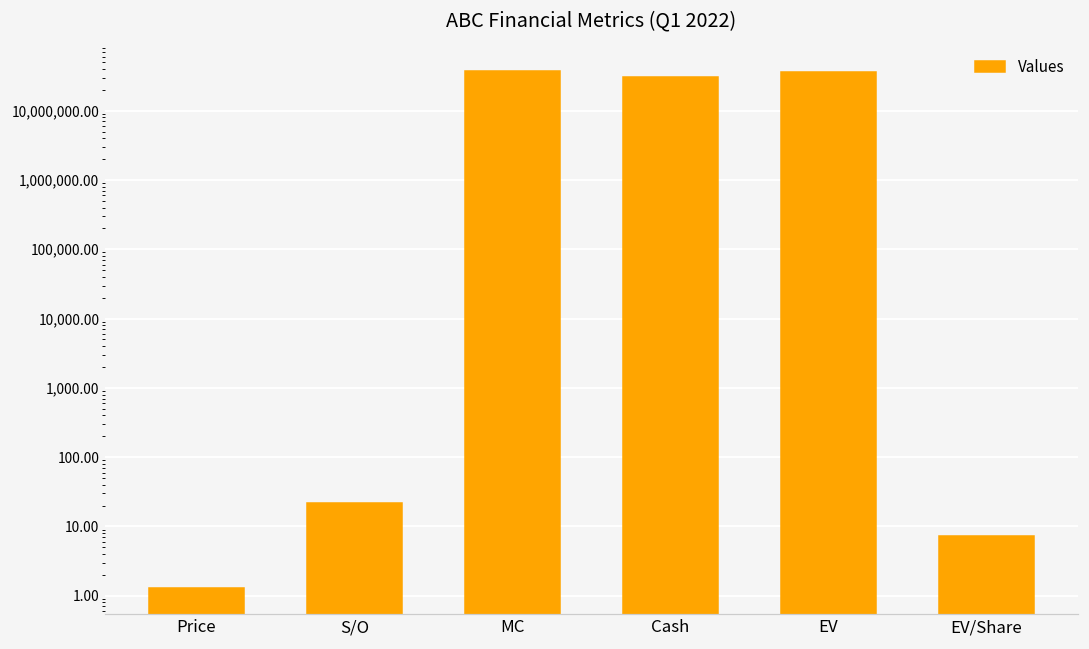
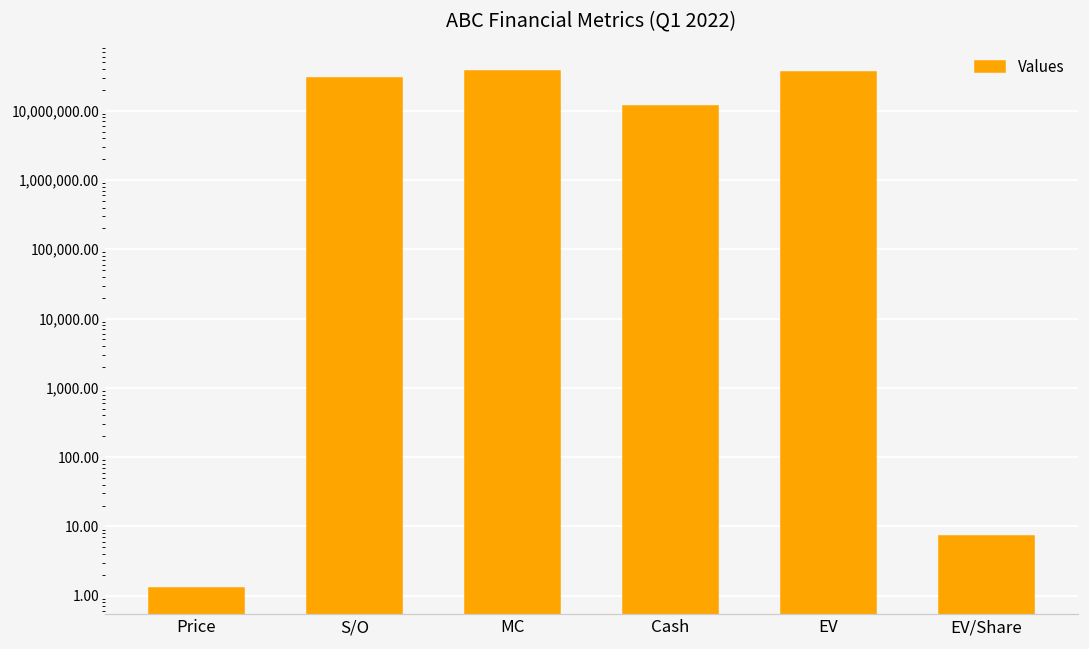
  {
    "Price": "1.3",
-   "S/O": "22",
+   "S/O": "30,000,000",
    "MC": "40,000,000",
-   "Cash": "30,000,000",
+   "Cash": "12,000,000",
    "EV": "40,000,000",
    "EV/Share": "7"
  }
